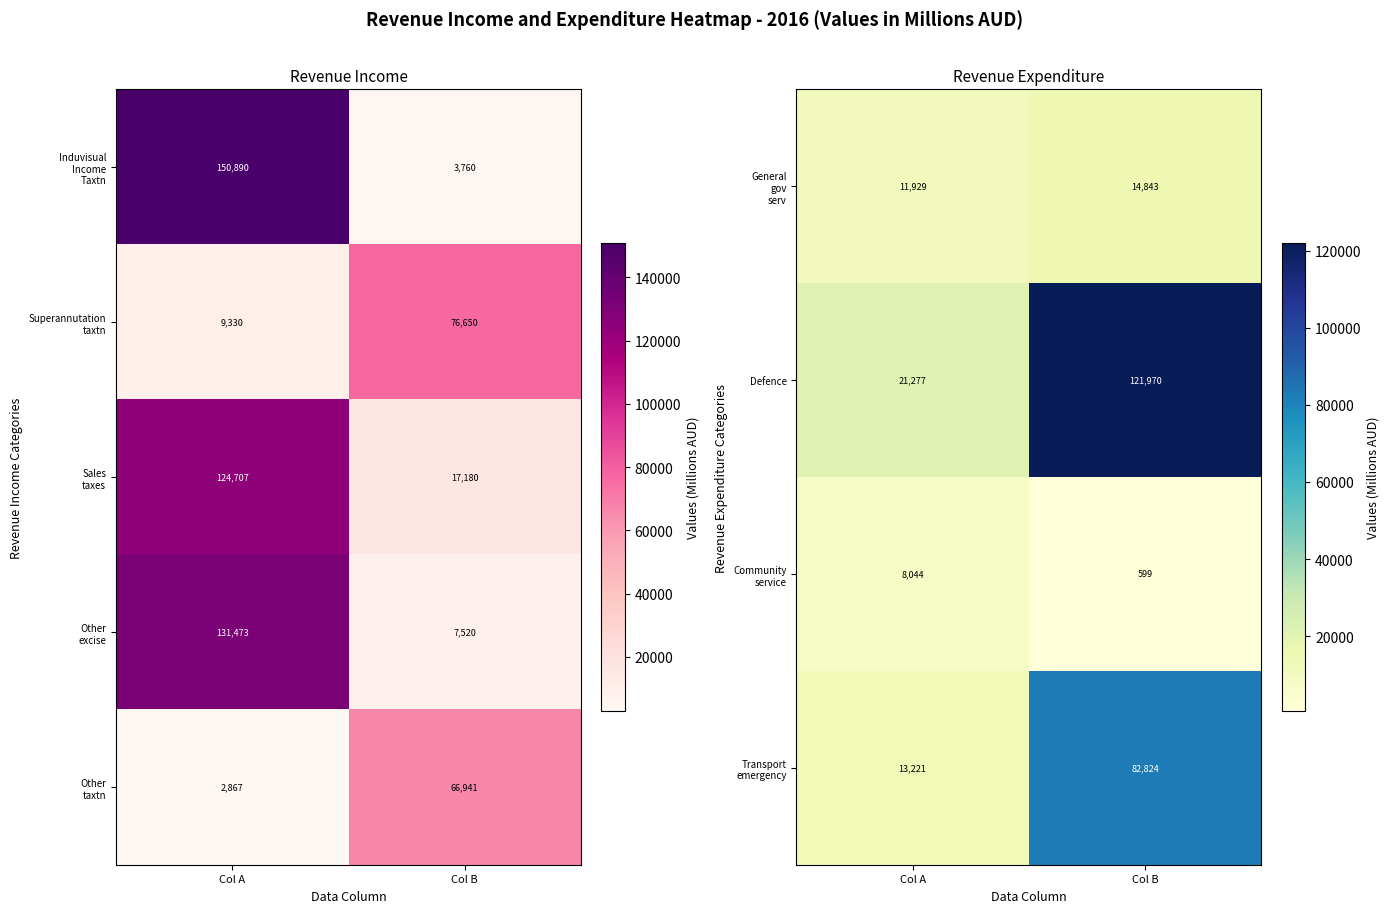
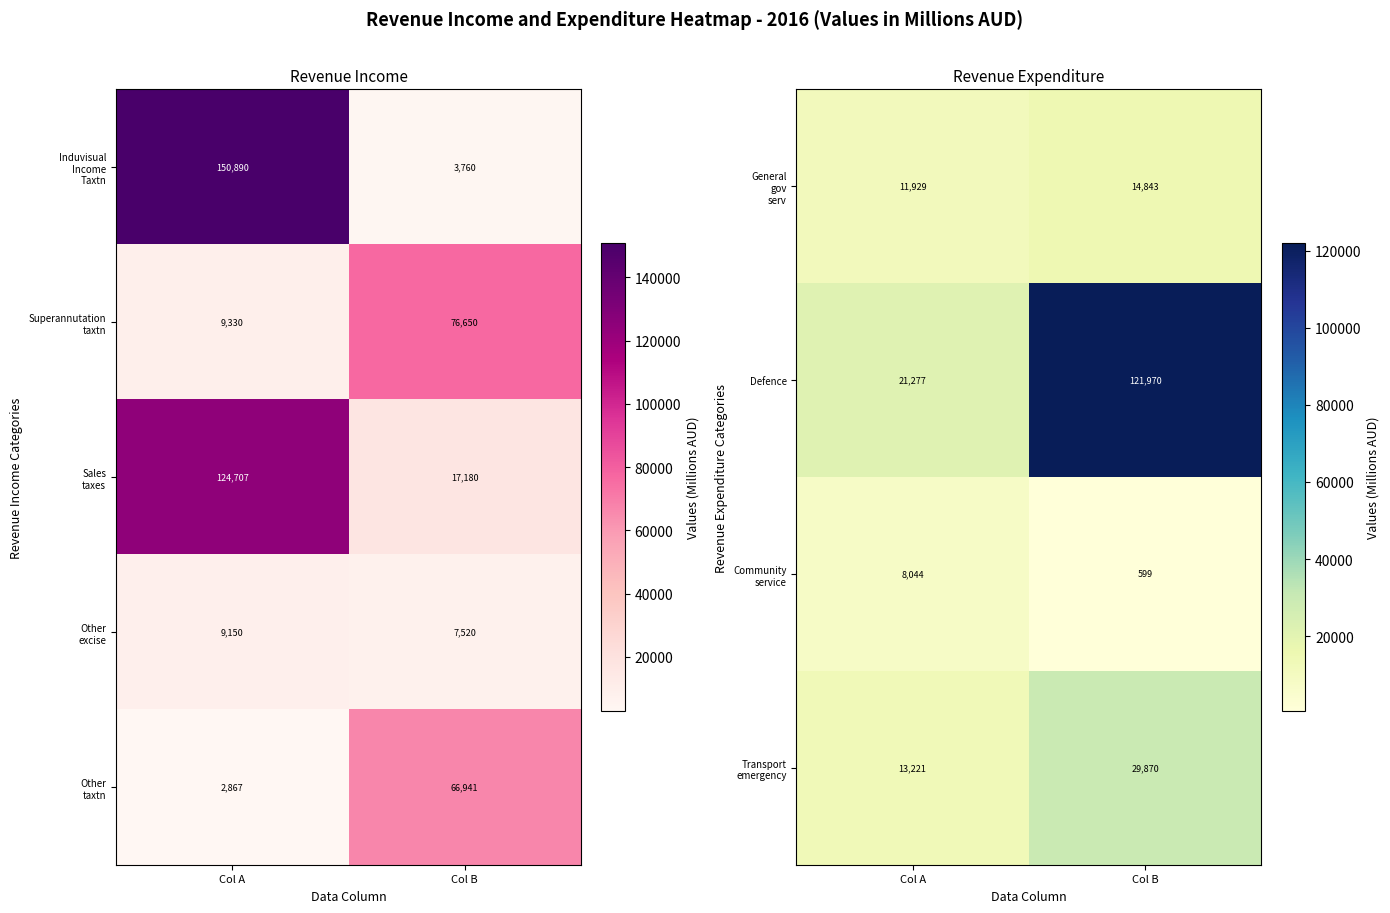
  {
    "Revenue Income": {
      "Induvisual Income Taxtn": {
        "Col A": "150,890",
        "Col B": "3,760"
      },
      "Superannutation taxtn": {
        "Col A": "9,330",
        "Col B": "76,650"
      },
      "Sales taxes": {
        "Col A": "124,707",
        "Col B": "17,180"
      },
      "Other excise": {
-       "Col A": "131,473",
+       "Col A": "9,150",
        "Col B": "7,520"
      },
      "Other taxtn": {
        "Col A": "2,867",
        "Col B": "66,941"
      }
    },
    "Revenue Expenditure": {
      "General gov serv": {
        "Col A": "11,929",
        "Col B": "14,843"
      },
      "Defence": {
        "Col A": "21,277",
        "Col B": "121,970"
      },
      "Community service": {
        "Col A": "8,044",
        "Col B": "599"
      },
      "Transport emergency": {
        "Col A": "13,221",
-       "Col B": "82,824"
+       "Col B": "29,870"
      }
    }
  }
